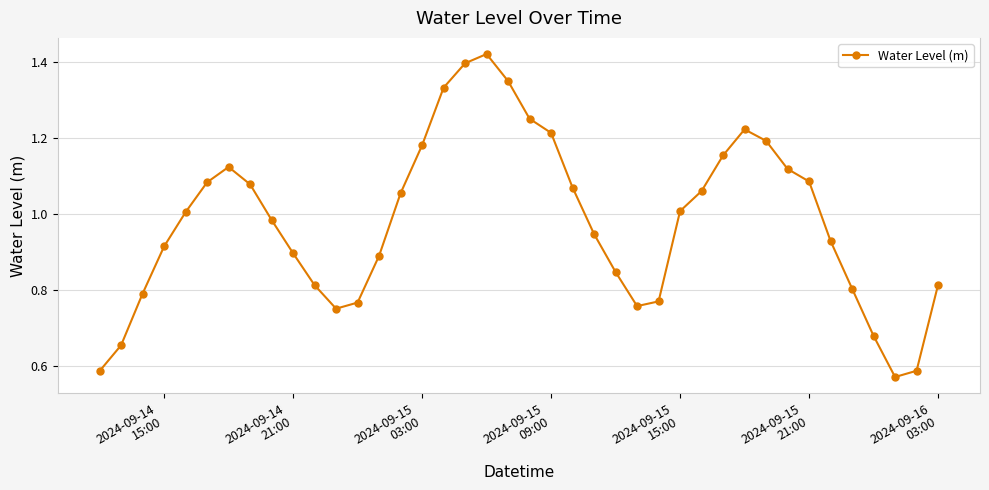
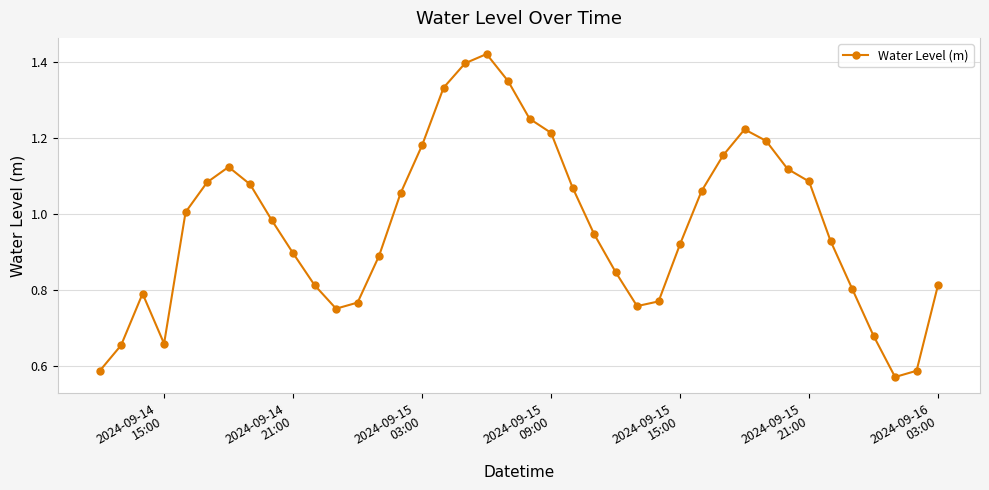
  {
-   "2024-09-14 15:00": 0.91,
+   "2024-09-14 15:00": 0.66,
    "2024-09-14 21:00": 0.90,
    "2024-09-15 03:00": 1.18,
    "2024-09-15 09:00": 1.21,
-   "2024-09-15 15:00": 1.01,
+   "2024-09-15 15:00": 0.92,
    "2024-09-15 21:00": 1.08,
    "2024-09-16 03:00": 0.81
  }
